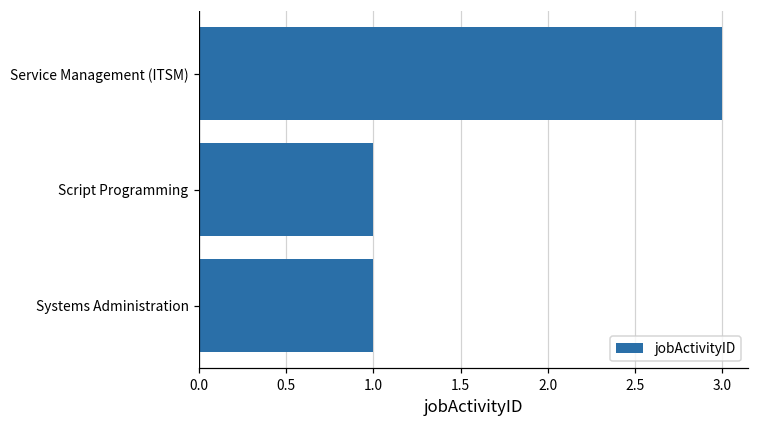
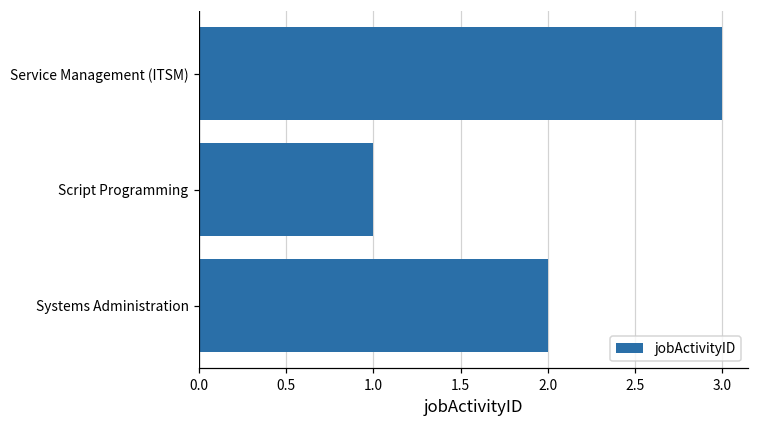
  {
    "Service Management (ITSM)": 3,
    "Script Programming": 1,
-   "Systems Administration": 1
+   "Systems Administration": 2
  }
